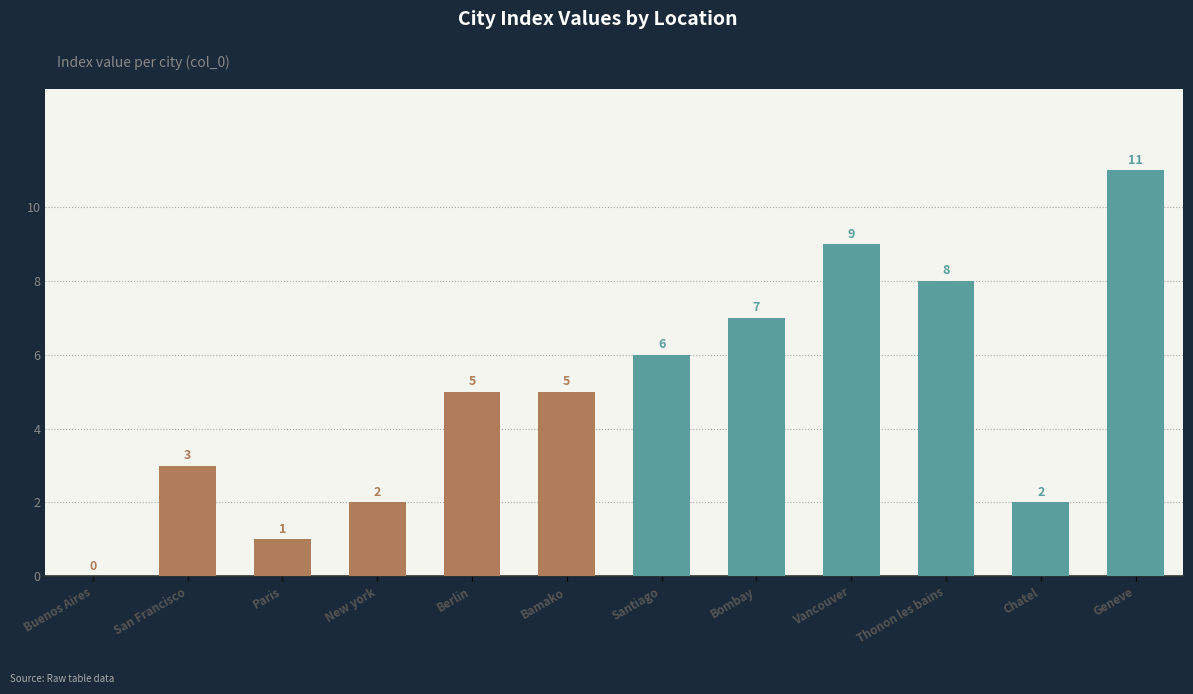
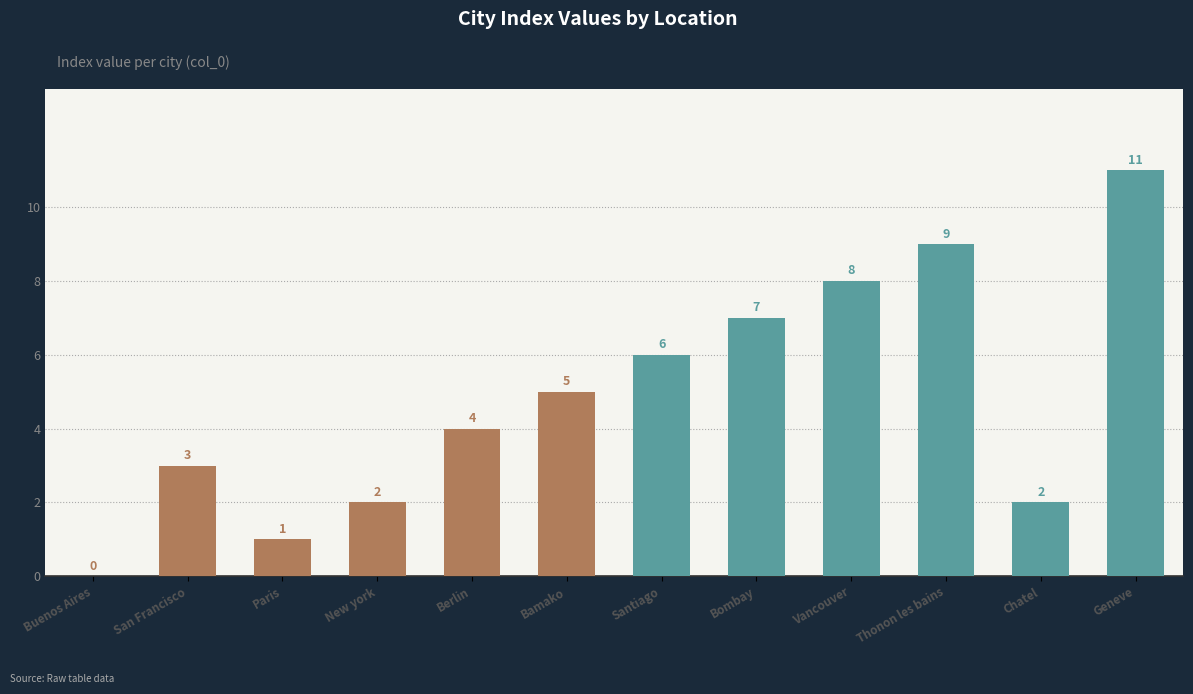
  {
    "Buenos Aires": 0,
    "San Francisco": 3,
    "Paris": 1,
    "New york": 2,
-   "Berlin": 5,
+   "Berlin": 4,
    "Bamako": 5,
    "Santiago": 6,
    "Bombay": 7,
-   "Vancouver": 9,
-   "Thonon les bains": 8,
+   "Vancouver": 8,
+   "Thonon les bains": 9,
    "Chatel": 2,
    "Geneve": 11
  }
